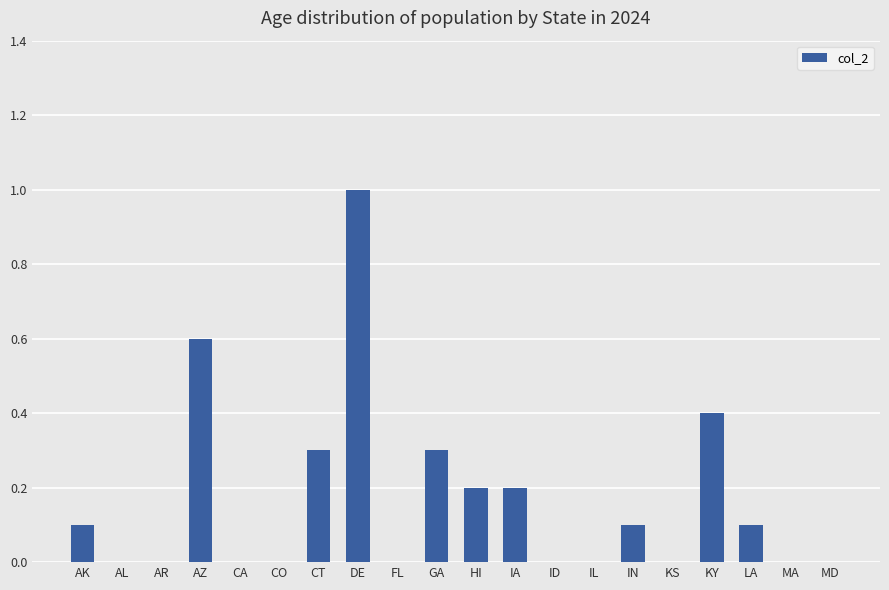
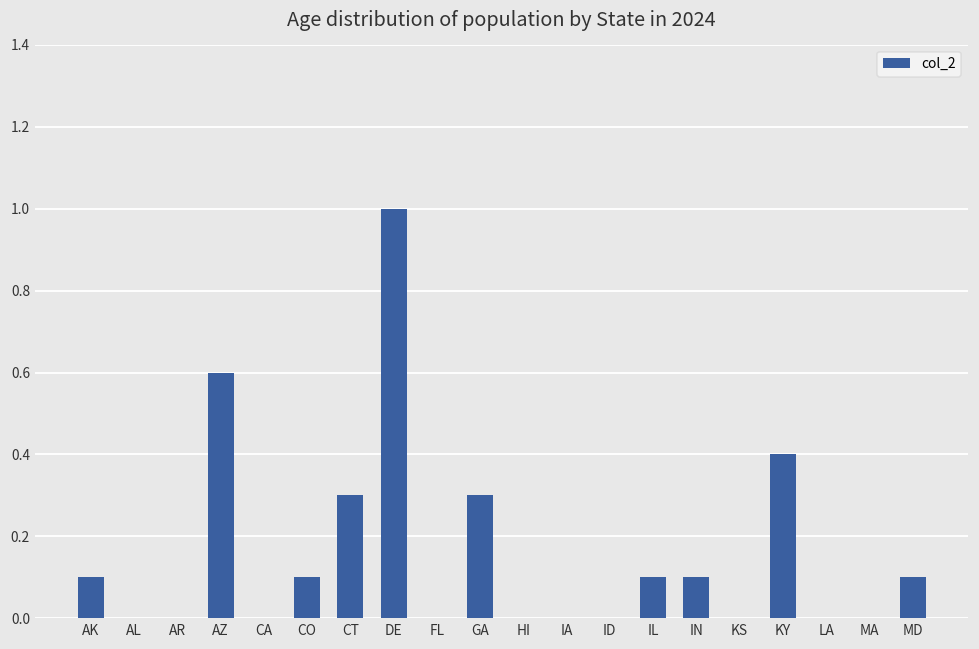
  {
    "AK": 0.1,
    "AL": 0.0,
    "AR": 0.0,
    "AZ": 0.6,
    "CA": 0.0,
-   "CO": 0.0,
+   "CO": 0.1,
    "CT": 0.3,
    "DE": 1.0,
    "FL": 0.0,
    "GA": 0.3,
-   "HI": 0.2,
-   "IA": 0.2,
+   "HI": 0.0,
+   "IA": 0.0,
    "ID": 0.0,
-   "IL": 0.0,
+   "IL": 0.1,
    "IN": 0.1,
    "KS": 0.0,
    "KY": 0.4,
-   "LA": 0.1,
+   "LA": 0.0,
    "MA": 0.0,
-   "MD": 0.0
+   "MD": 0.1
  }
